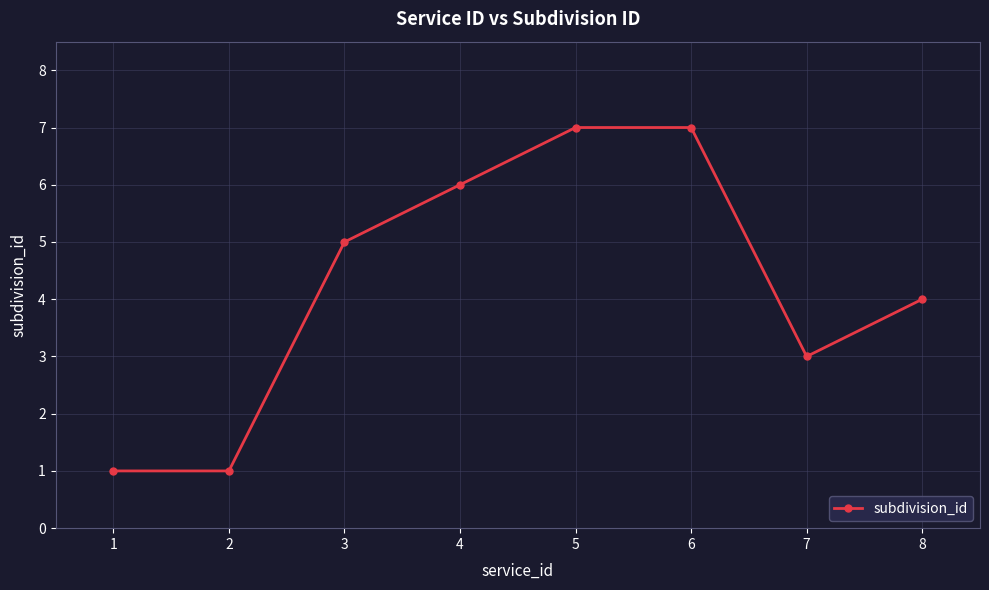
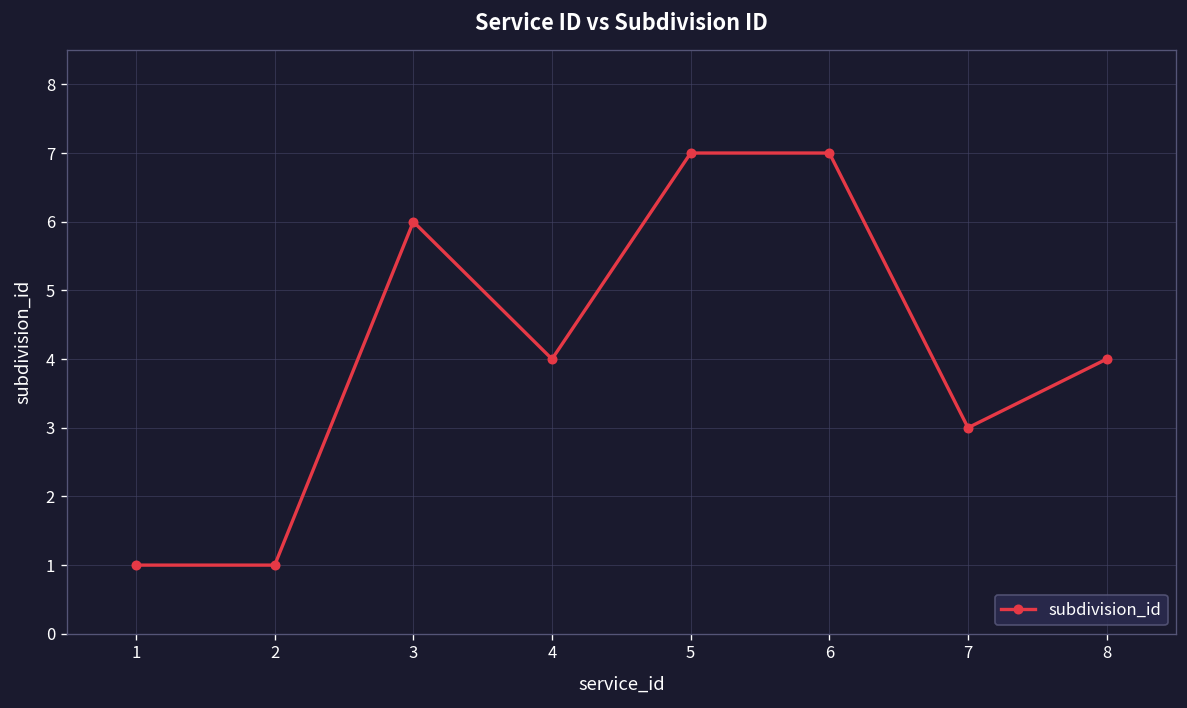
  {
    "1": 1,
    "2": 1,
-   "3": 5,
-   "4": 6,
+   "3": 6,
+   "4": 4,
    "5": 7,
    "6": 7,
    "7": 3,
    "8": 4
  }
